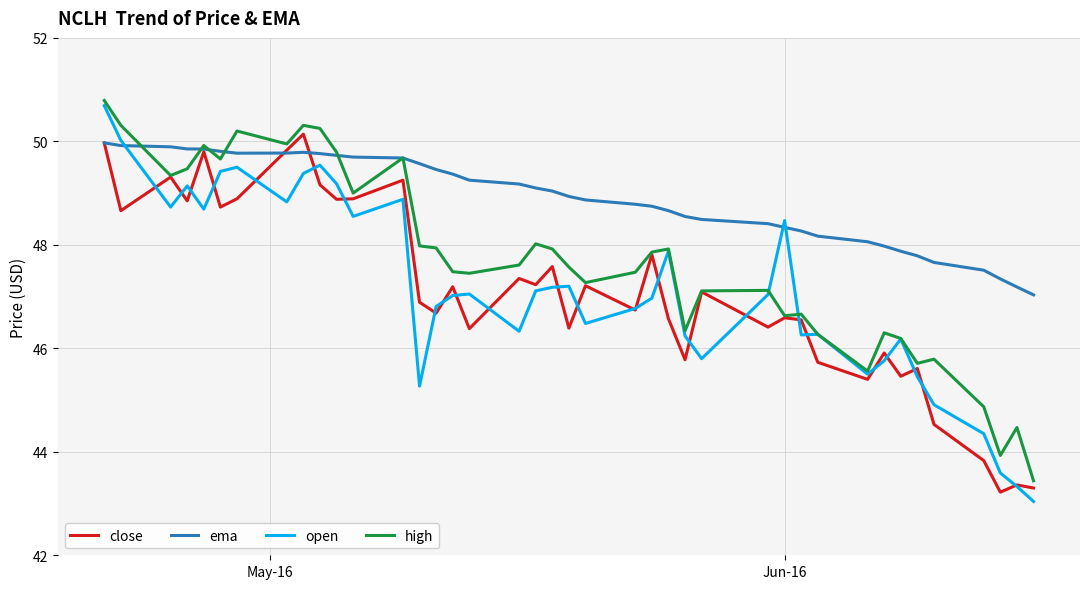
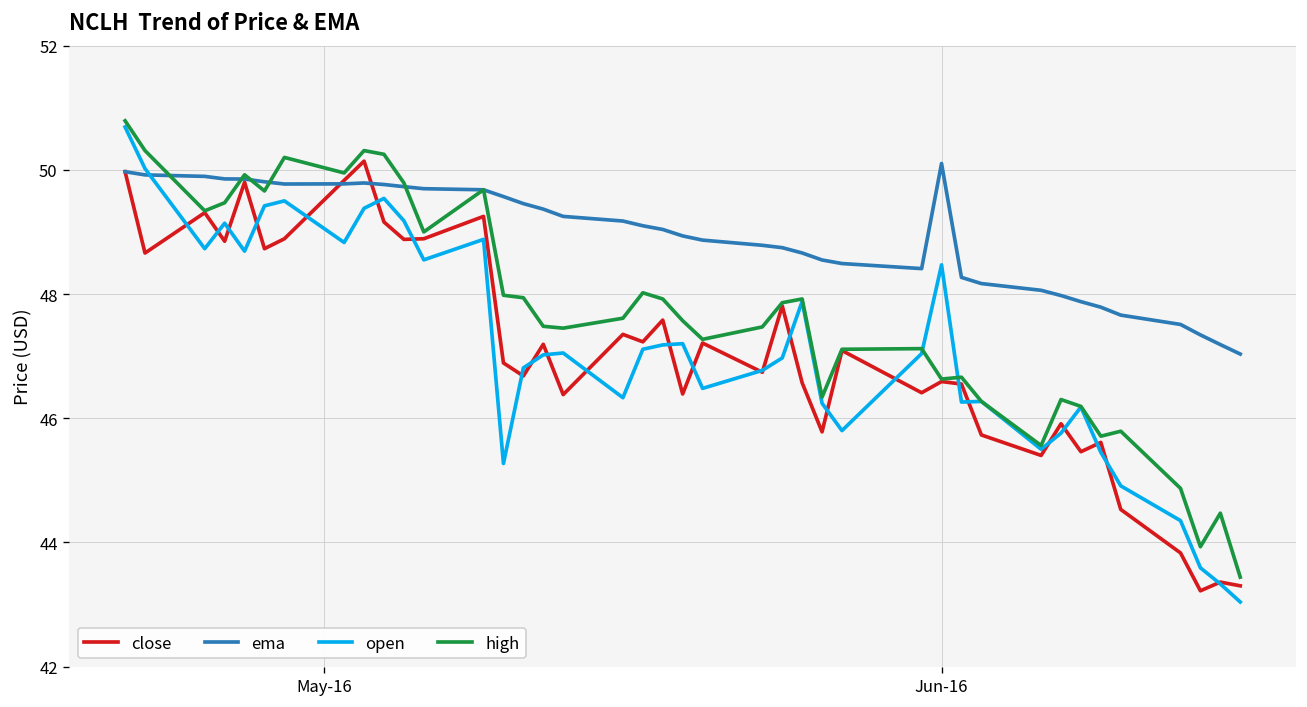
  {
    "ema": {
-     "Jun-16": 48.3
+     "Jun-16": 50.1
    },
    "open": {
      "Jun-16": 48.5
    }
  }
